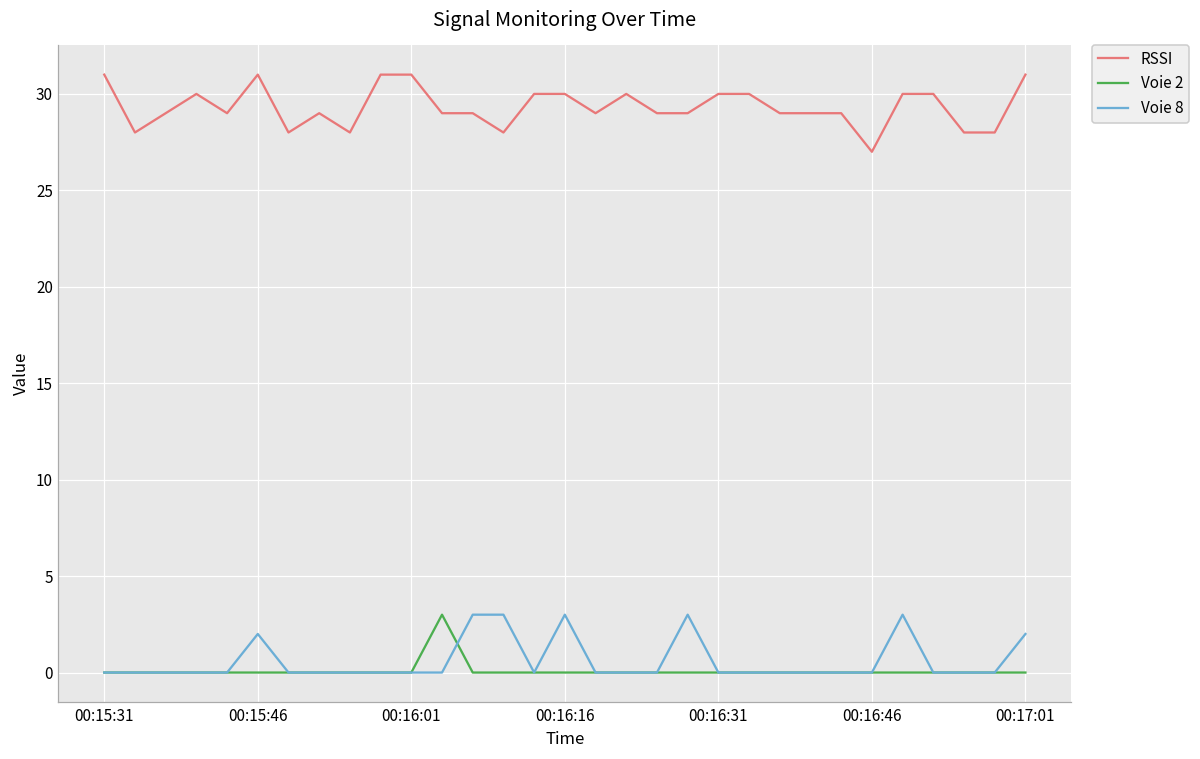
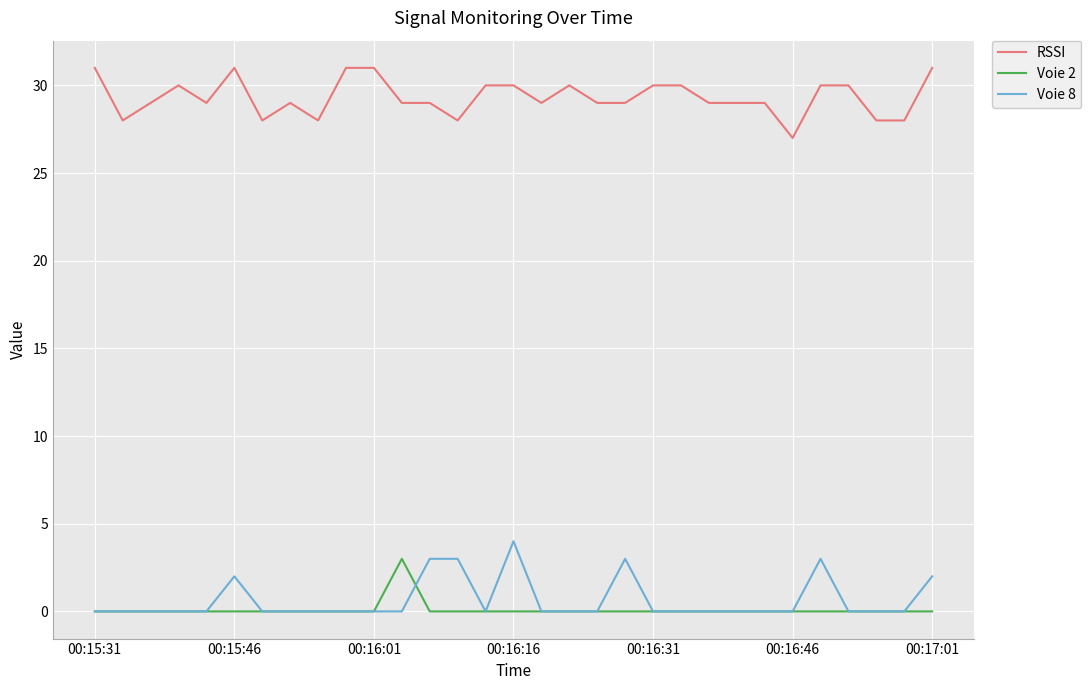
  {
    "RSSI": {
      "00:15:31": 31,
      "00:15:46": 31,
      "00:16:01": 31,
      "00:16:16": 30,
      "00:16:31": 30,
      "00:16:46": 27,
      "00:17:01": 31
    },
    "Voie 2": {
      "00:15:46": 0,
      "00:16:16": 0,
      "00:17:01": 0
    },
    "Voie 8": {
      "00:15:46": 2,
-     "00:16:16": 3,
+     "00:16:16": 4,
      "00:17:01": 2
    }
  }
